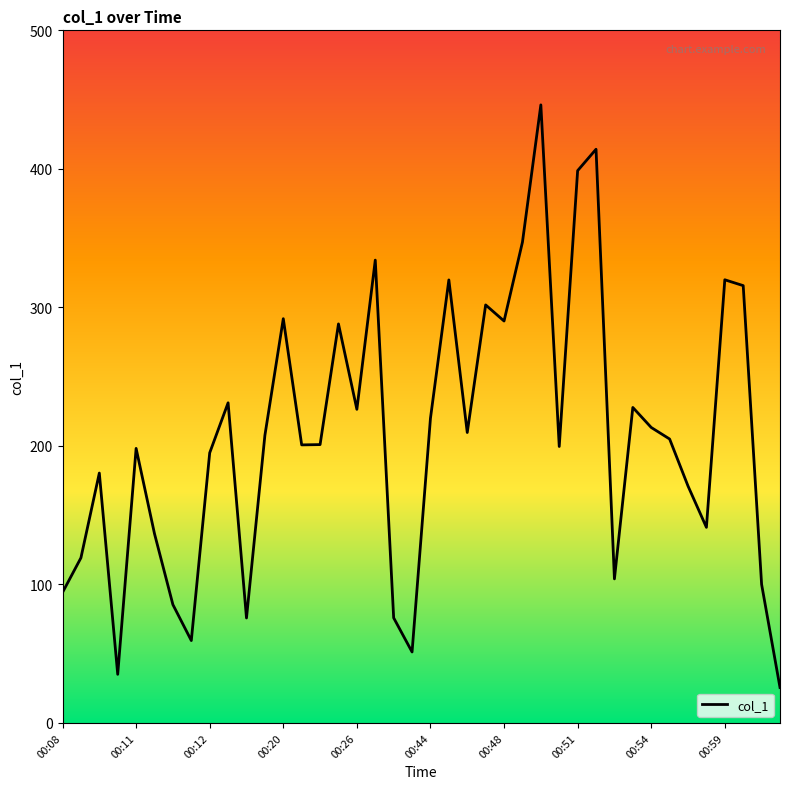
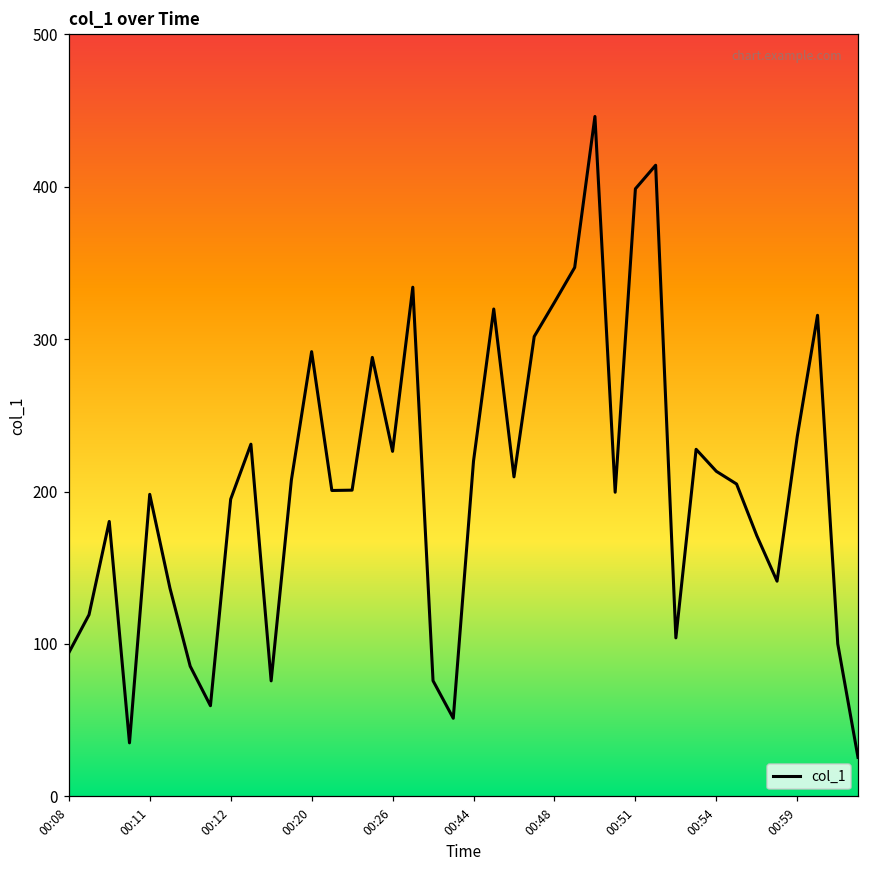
  {
    "00:08": 94,
    "00:20": 292,
    "00:26": 226,
-   "00:48": 290,
+   "00:48": 324,
    "00:51": 399,
-   "00:59": 320
+   "00:59": 236
  }
